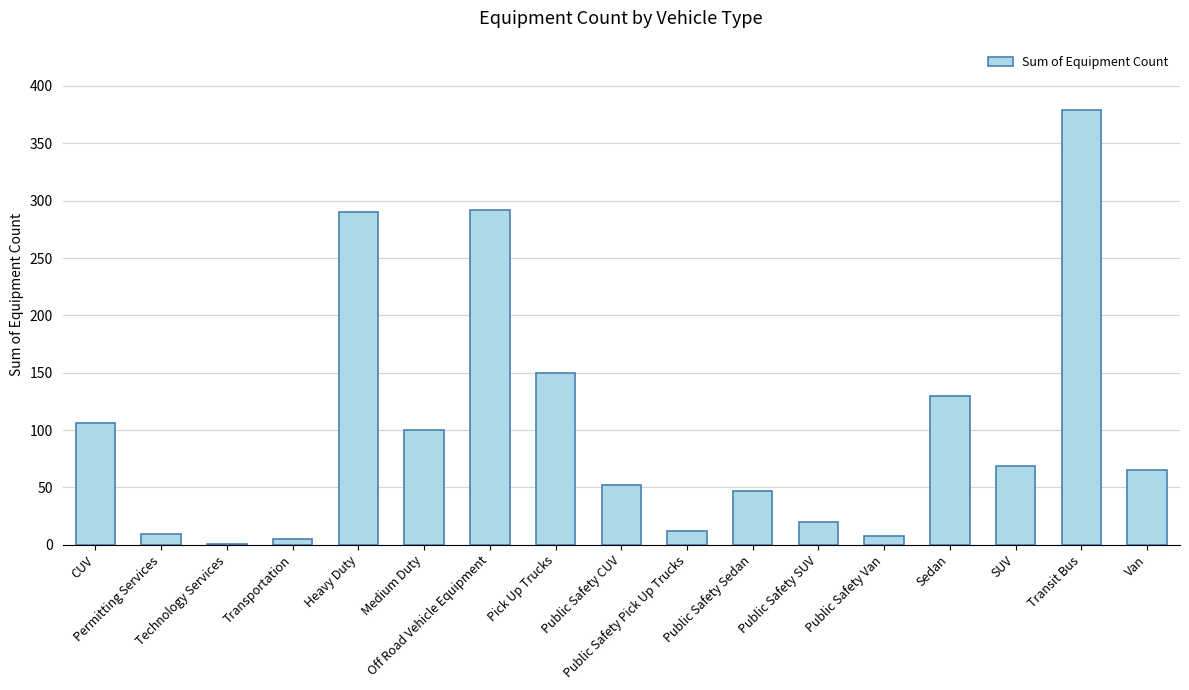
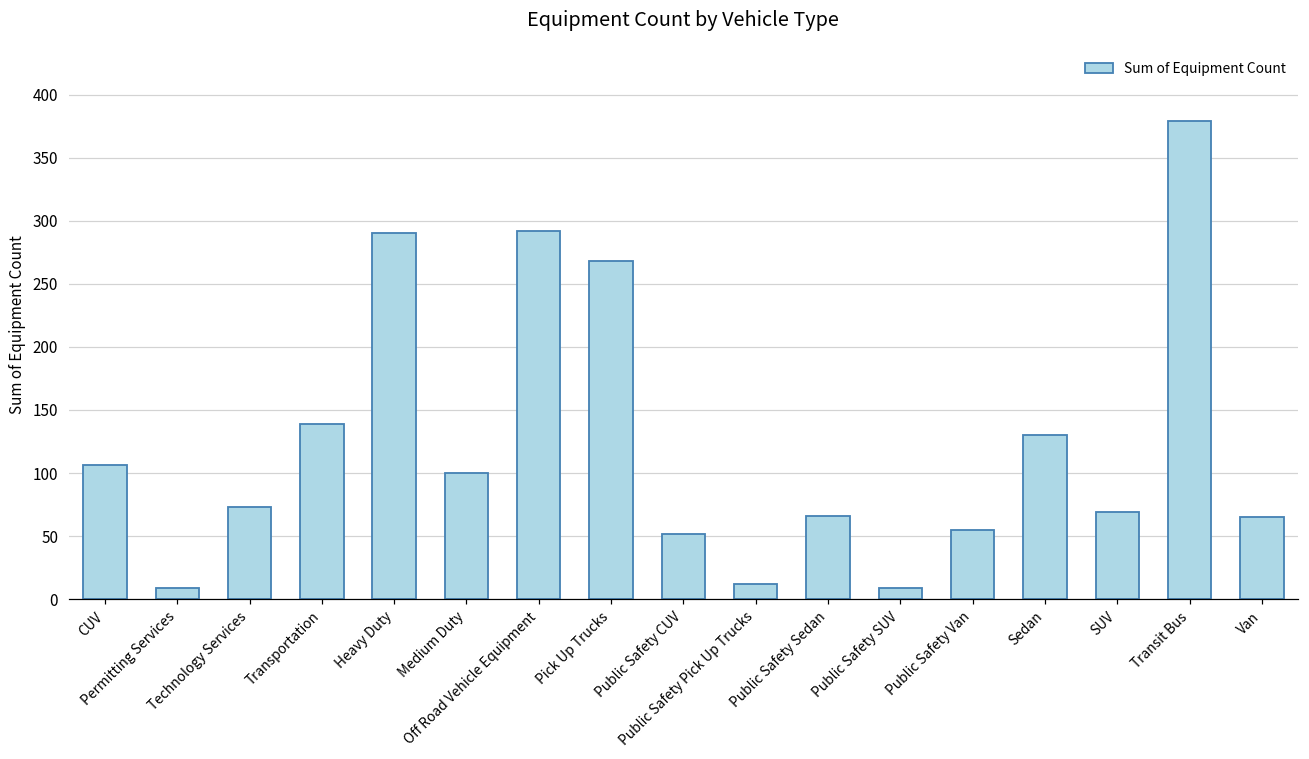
  {
    "CUV": 106,
    "Permitting Services": 9,
-   "Technology Services": 1,
-   "Transportation": 5,
+   "Technology Services": 73,
+   "Transportation": 139,
    "Heavy Duty": 290,
    "Medium Duty": 100,
    "Off Road Vehicle Equipment": 292,
-   "Pick Up Trucks": 150,
+   "Pick Up Trucks": 268,
    "Public Safety CUV": 52,
    "Public Safety Pick Up Trucks": 12,
-   "Public Safety Sedan": 47,
-   "Public Safety SUV": 20,
-   "Public Safety Van": 8,
+   "Public Safety Sedan": 66,
+   "Public Safety SUV": 9,
+   "Public Safety Van": 55,
    "Sedan": 130,
    "SUV": 69,
    "Transit Bus": 379,
    "Van": 65
  }
